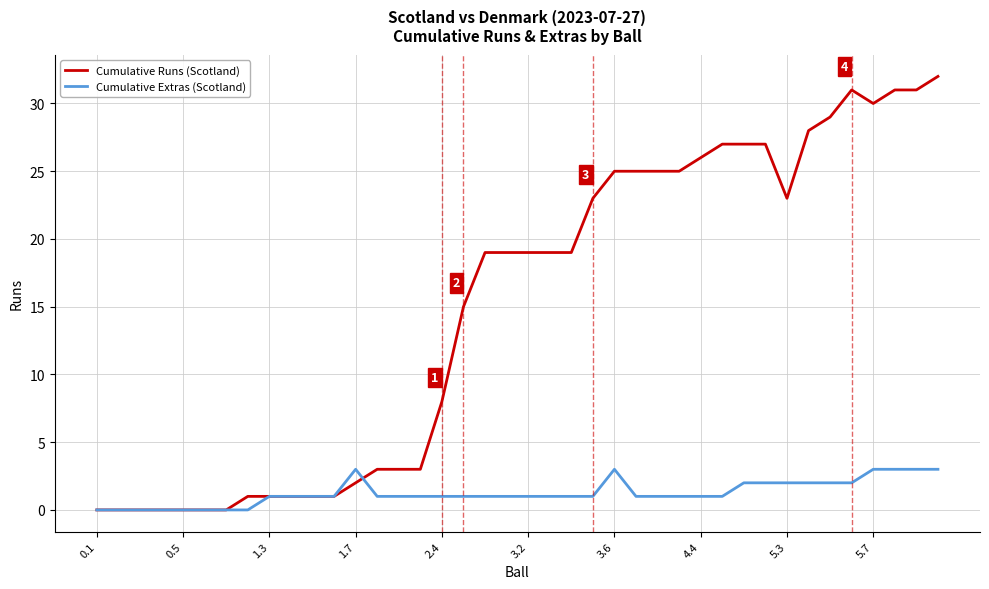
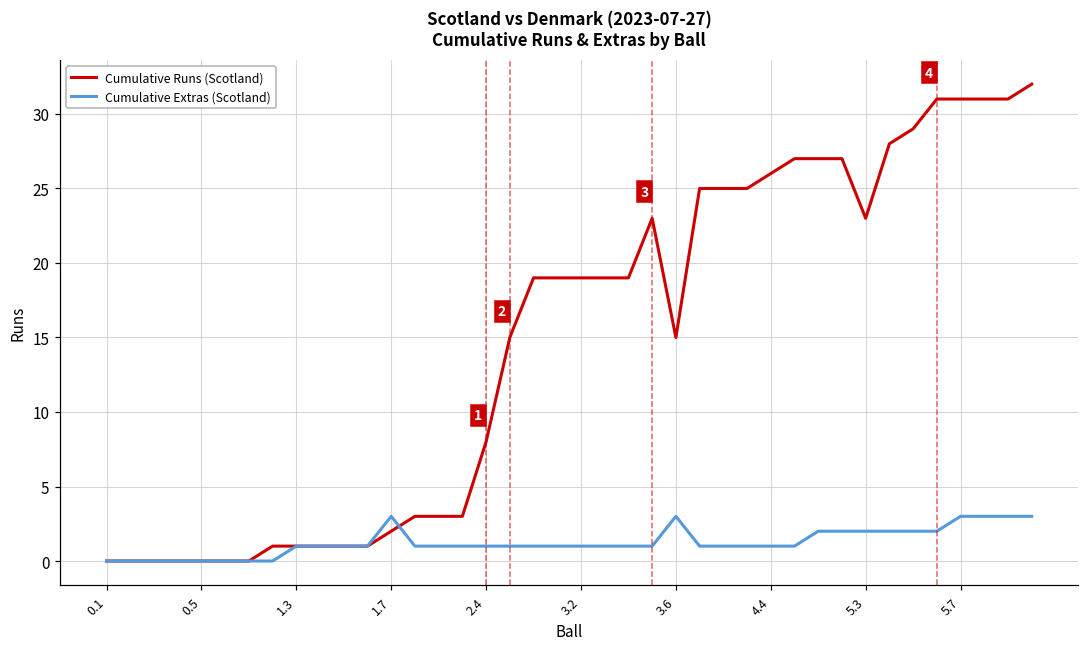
  {
    "Cumulative Runs (Scotland)": {
      "1.7": 2,
      "3.2": 19,
-     "3.6": 25,
+     "3.6": 15,
      "4.4": 26,
      "5.3": 23,
-     "5.7": 30
+     "5.7": 31
    },
    "Cumulative Extras (Scotland)": {
      "1.7": 3,
      "2.4": 1,
      "3.2": 1,
      "3.6": 3,
      "4.4": 1,
      "5.3": 2,
      "5.7": 3
    }
  }
